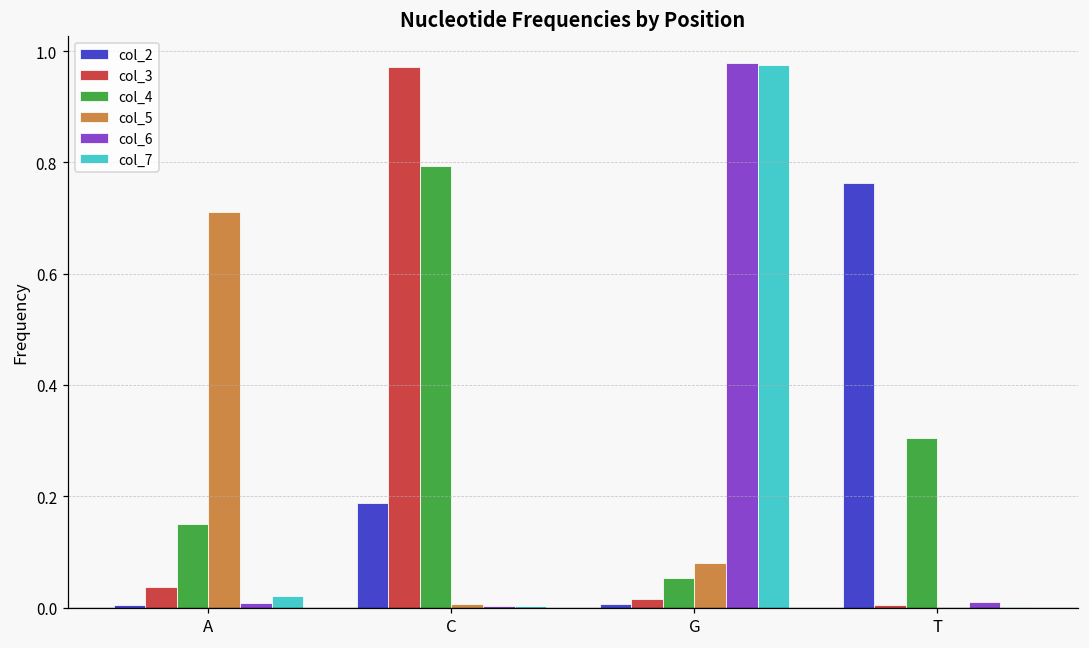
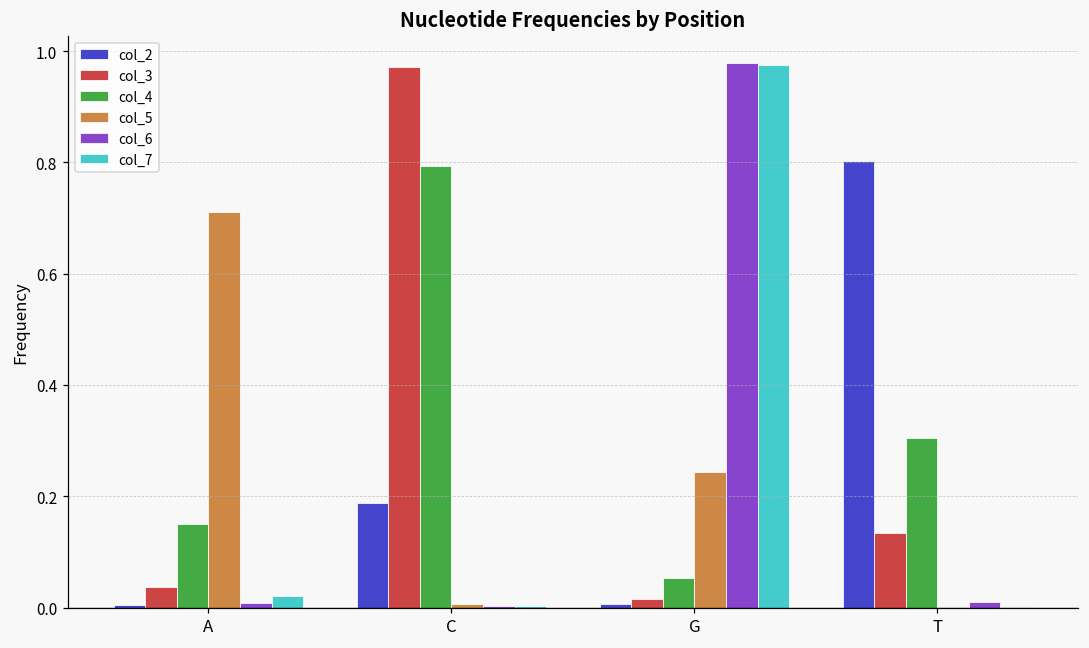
  {
    "col_2": {
      "C": 0.19,
      "G": 0.01,
-     "T": 0.76
+     "T": 0.80
    },
    "col_3": {
      "A": 0.04,
      "C": 0.97,
      "G": 0.02,
-     "T": 0.00
+     "T": 0.13
    },
    "col_4": {
      "A": 0.15,
      "C": 0.79,
      "G": 0.05,
      "T": 0.30
    },
    "col_5": {
      "A": 0.71,
      "C": 0.01,
-     "G": 0.08
+     "G": 0.24
    },
    "col_6": {
      "A": 0.01,
      "G": 0.98,
      "T": 0.01
    },
    "col_7": {
      "A": 0.02,
      "G": 0.97
    }
  }
